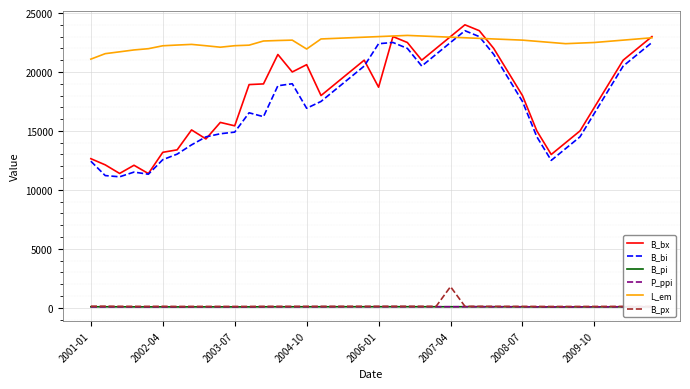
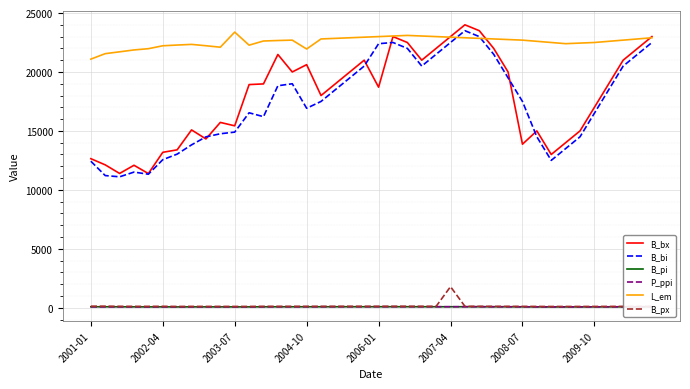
  {
    "B_bx": {
      "2002-04": 13200,
      "2003-07": 15400,
      "2004-10": 20600,
      "2006-01": 18700,
-     "2008-07": 18000,
+     "2008-07": 13900,
      "2009-10": 17000
    },
    "B_bi": {
      "2002-04": 12600,
      "2003-07": 14900,
      "2004-10": 16900,
      "2006-01": 22400,
      "2007-04": 22500,
      "2008-07": 17500,
      "2009-10": 16500
    },
    "P_ppi": {
      "2007-04": 100
    },
    "L_em": {
      "2001-01": 21100,
      "2002-04": 22200,
-     "2003-07": 22200,
+     "2003-07": 23400,
      "2004-10": 21900,
      "2006-01": 23000,
      "2008-07": 22700,
      "2009-10": 22500
    },
    "B_px": {
      "2007-04": 1800
    }
  }
